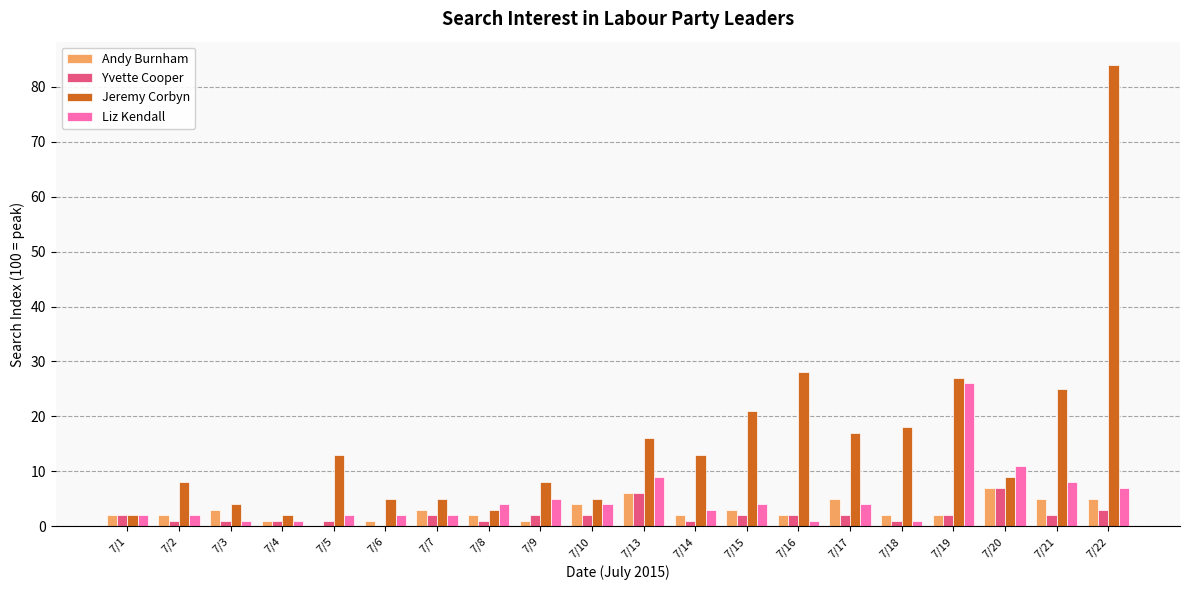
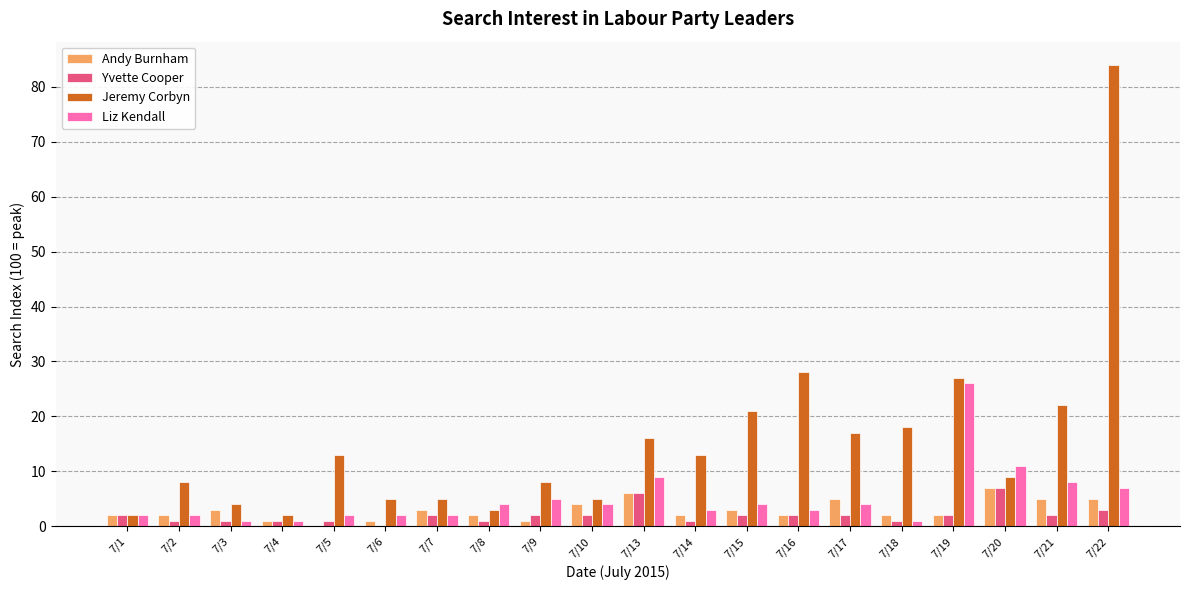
  {
    "Andy Burnham": {
      "7/1": 2,
      "7/2": 2,
      "7/3": 3,
      "7/4": 1,
      "7/5": 0,
      "7/6": 1,
      "7/7": 3,
      "7/8": 2,
      "7/9": 1,
      "7/10": 4,
      "7/13": 6,
      "7/14": 2,
      "7/15": 3,
      "7/16": 2,
      "7/17": 5,
      "7/18": 2,
      "7/19": 2,
      "7/20": 7,
      "7/21": 5,
      "7/22": 5
    },
    "Yvette Cooper": {
      "7/1": 2,
      "7/2": 1,
      "7/3": 1,
      "7/4": 1,
      "7/5": 1,
      "7/6": 0,
      "7/7": 2,
      "7/8": 1,
      "7/9": 2,
      "7/10": 2,
      "7/13": 6,
      "7/14": 1,
      "7/15": 2,
      "7/16": 2,
      "7/17": 2,
      "7/18": 1,
      "7/19": 2,
      "7/20": 7,
      "7/21": 2,
      "7/22": 3
    },
    "Jeremy Corbyn": {
      "7/1": 2,
      "7/2": 8,
      "7/3": 4,
      "7/4": 2,
      "7/5": 13,
      "7/6": 5,
      "7/7": 5,
      "7/8": 3,
      "7/9": 8,
      "7/10": 5,
      "7/13": 16,
      "7/14": 13,
      "7/15": 21,
      "7/16": 28,
      "7/17": 17,
      "7/18": 18,
      "7/19": 27,
      "7/20": 9,
-     "7/21": 25,
+     "7/21": 22,
      "7/22": 84
    },
    "Liz Kendall": {
      "7/1": 2,
      "7/2": 2,
      "7/3": 1,
      "7/4": 1,
      "7/5": 2,
      "7/6": 2,
      "7/7": 2,
      "7/8": 4,
      "7/9": 5,
      "7/10": 4,
      "7/13": 9,
      "7/14": 3,
      "7/15": 4,
-     "7/16": 1,
+     "7/16": 3,
      "7/17": 4,
      "7/18": 1,
      "7/19": 26,
      "7/20": 11,
      "7/21": 8,
      "7/22": 7
    }
  }
